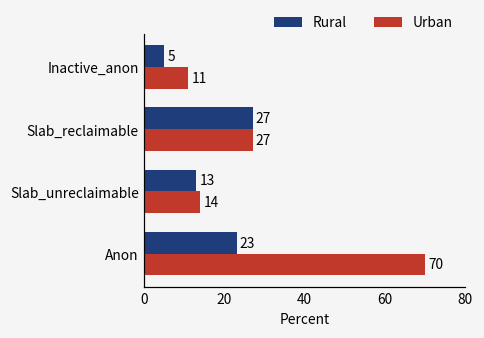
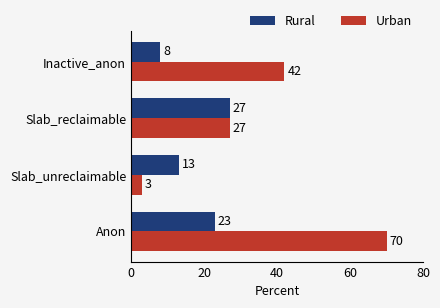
  {
    "Rural": {
-     "Inactive_anon": 5,
+     "Inactive_anon": 8,
      "Slab_reclaimable": 27,
      "Slab_unreclaimable": 13,
      "Anon": 23
    },
    "Urban": {
-     "Inactive_anon": 11,
+     "Inactive_anon": 42,
      "Slab_reclaimable": 27,
-     "Slab_unreclaimable": 14,
+     "Slab_unreclaimable": 3,
      "Anon": 70
    }
  }
